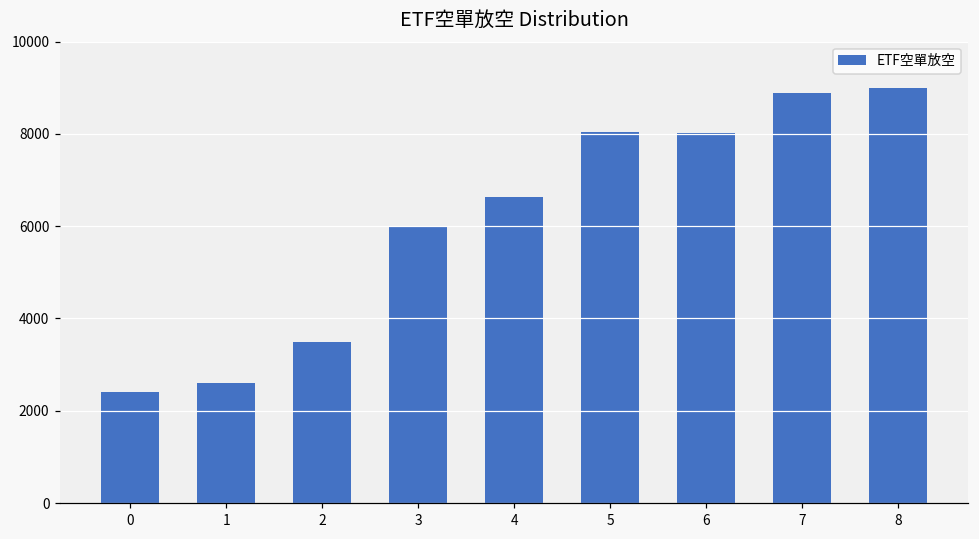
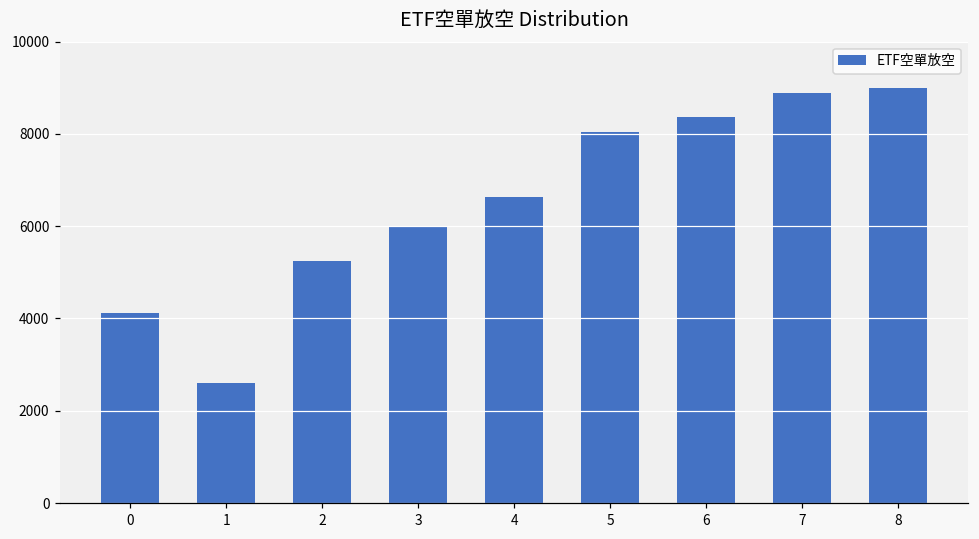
  {
-   "0": 2400,
+   "0": 4100,
    "1": 2600,
-   "2": 3500,
+   "2": 5200,
    "3": 6000,
    "4": 6600,
    "5": 8100,
-   "6": 8000,
+   "6": 8400,
    "7": 8900,
    "8": 9000
  }
